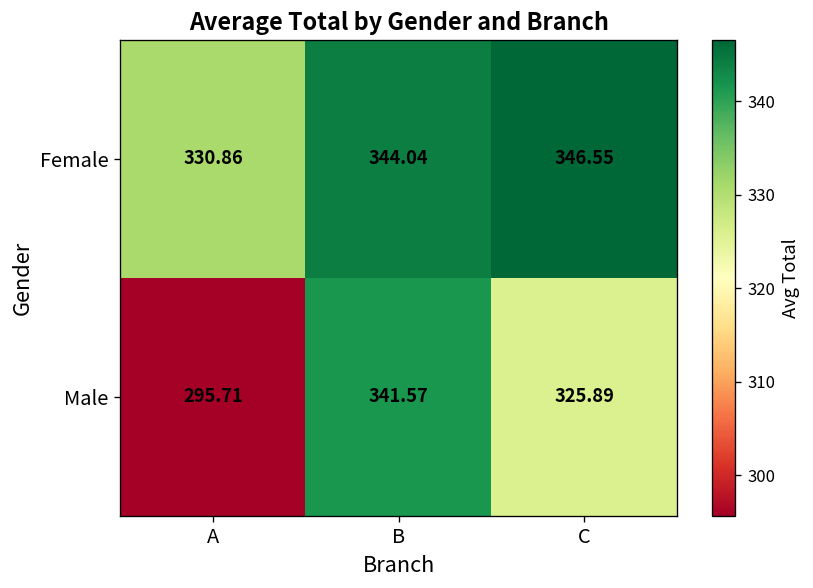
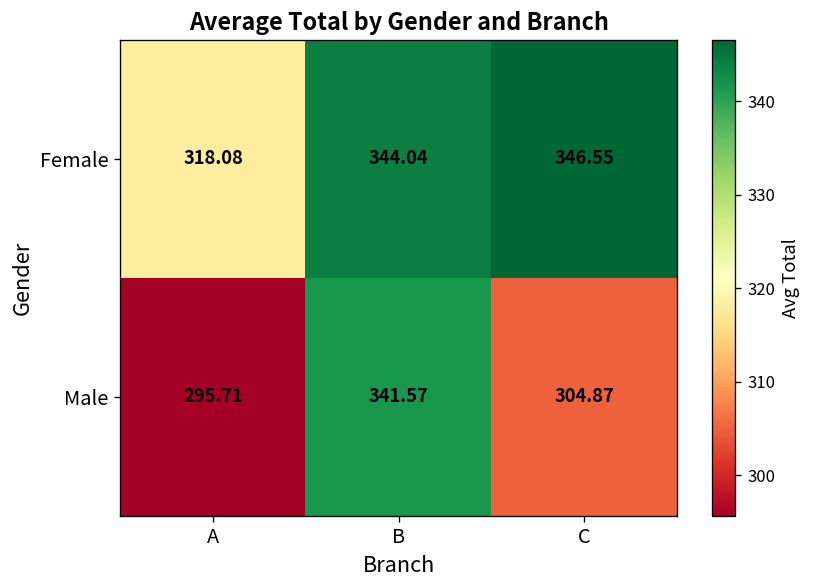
  {
    "Female": {
-     "A": 330.86,
+     "A": 318.08,
      "B": 344.04,
      "C": 346.55
    },
    "Male": {
      "A": 295.71,
      "B": 341.57,
-     "C": 325.89
+     "C": 304.87
    }
  }
